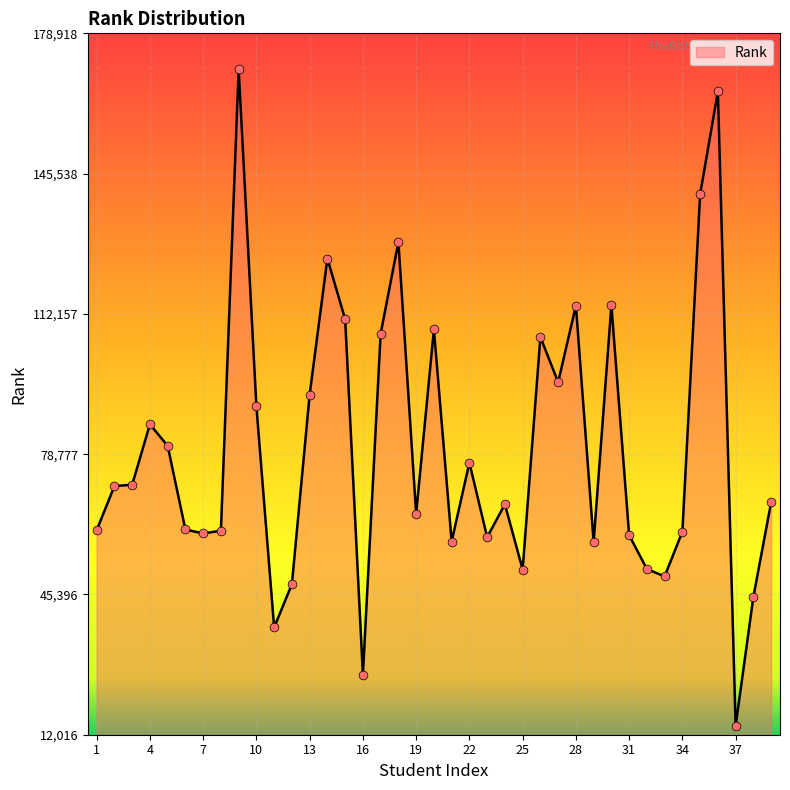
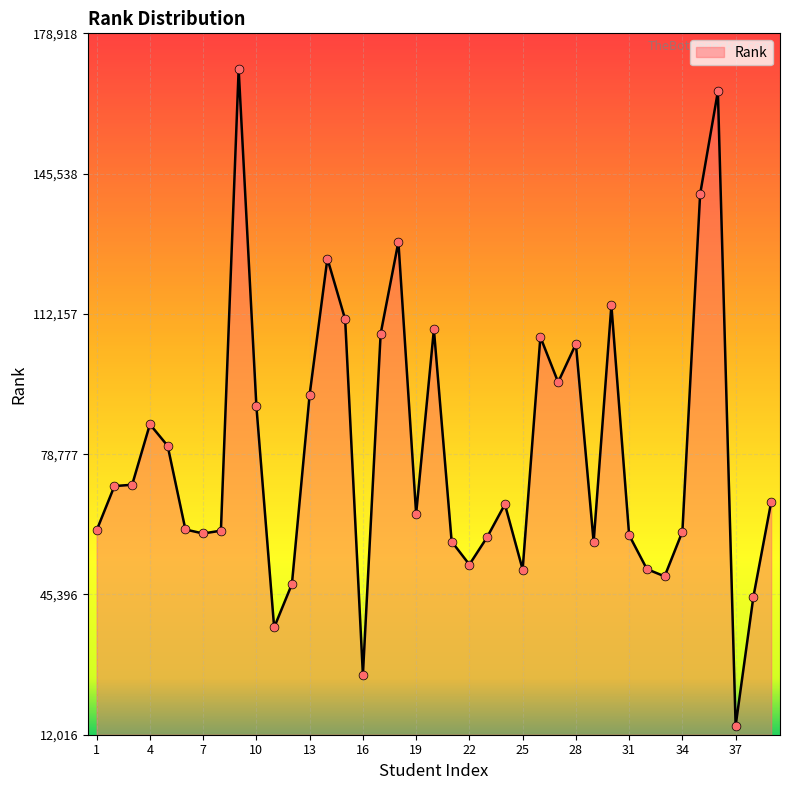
  {
    "1": "61,000",
    "4": "86,000",
    "7": "60,000",
    "10": "90,000",
    "13": "93,000",
    "16": "26,000",
    "19": "65,000",
-   "22": "77,000",
+   "22": "53,000",
    "25": "51,000",
-   "28": "114,000",
+   "28": "105,000",
    "31": "60,000",
    "34": "60,000",
    "37": "14,000"
  }
